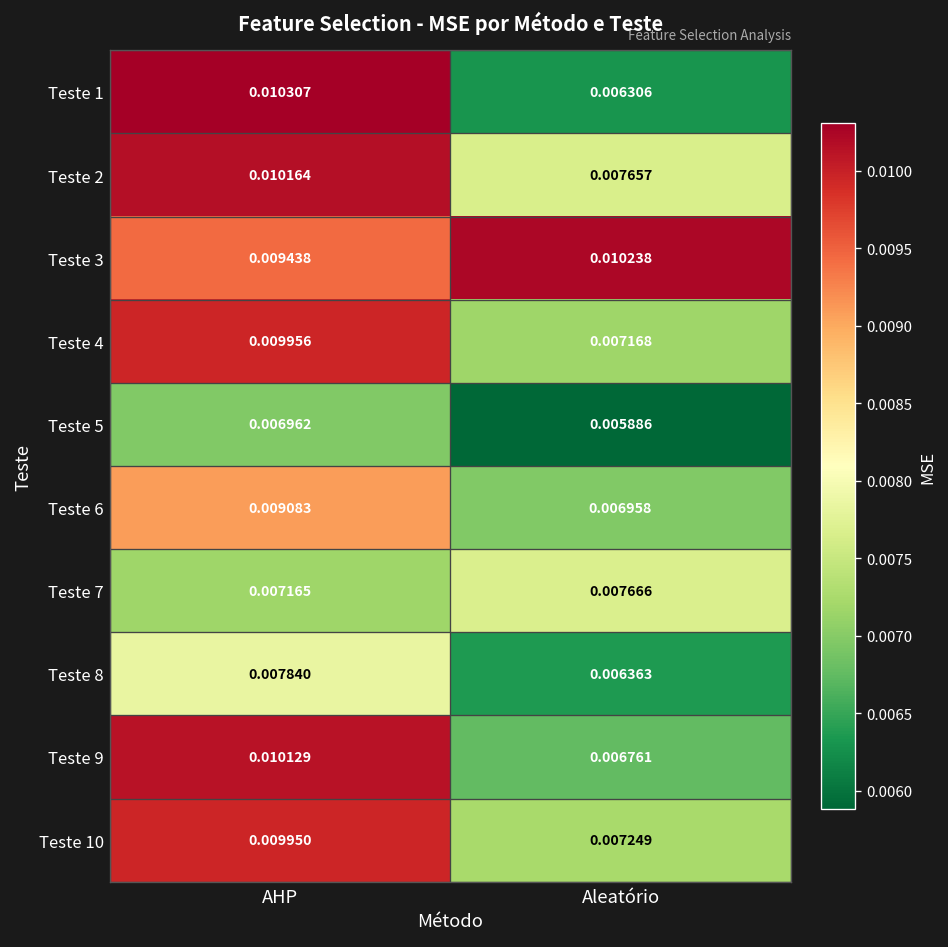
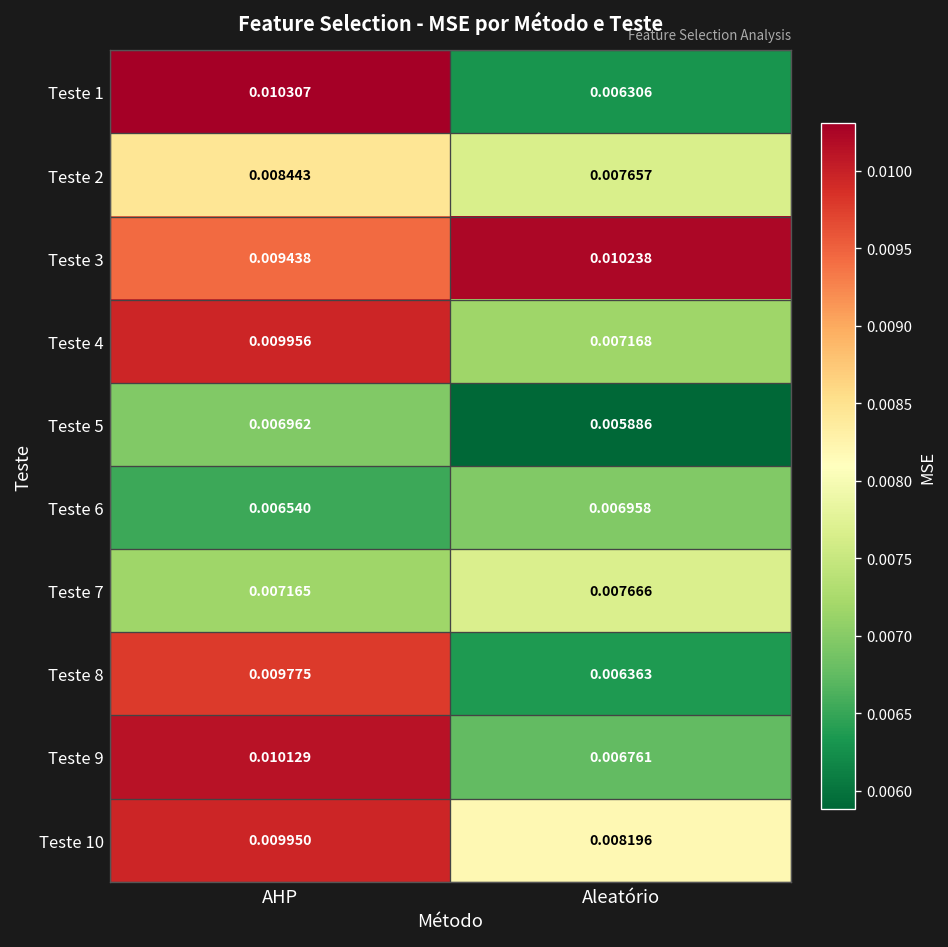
  {
    "Teste 1": {
      "AHP": 0.010307,
      "Aleatório": 0.006306
    },
    "Teste 2": {
-     "AHP": 0.010164,
+     "AHP": 0.008443,
      "Aleatório": 0.007657
    },
    "Teste 3": {
      "AHP": 0.009438,
      "Aleatório": 0.010238
    },
    "Teste 4": {
      "AHP": 0.009956,
      "Aleatório": 0.007168
    },
    "Teste 5": {
      "AHP": 0.006962,
      "Aleatório": 0.005886
    },
    "Teste 6": {
-     "AHP": 0.009083,
+     "AHP": 0.006540,
      "Aleatório": 0.006958
    },
    "Teste 7": {
      "AHP": 0.007165,
      "Aleatório": 0.007666
    },
    "Teste 8": {
-     "AHP": 0.007840,
+     "AHP": 0.009775,
      "Aleatório": 0.006363
    },
    "Teste 9": {
      "AHP": 0.010129,
      "Aleatório": 0.006761
    },
    "Teste 10": {
      "AHP": 0.009950,
-     "Aleatório": 0.007249
+     "Aleatório": 0.008196
    }
  }
